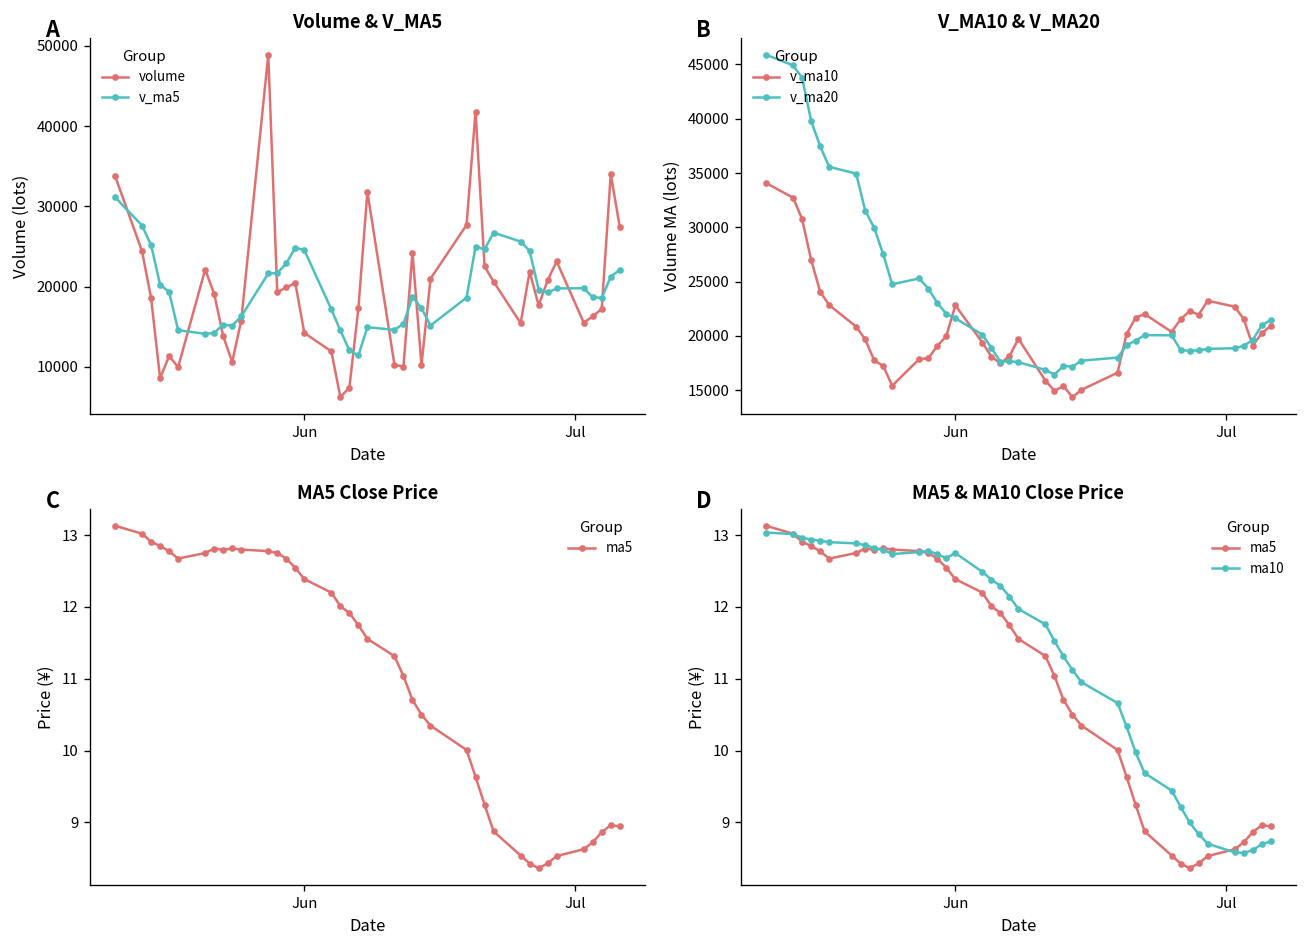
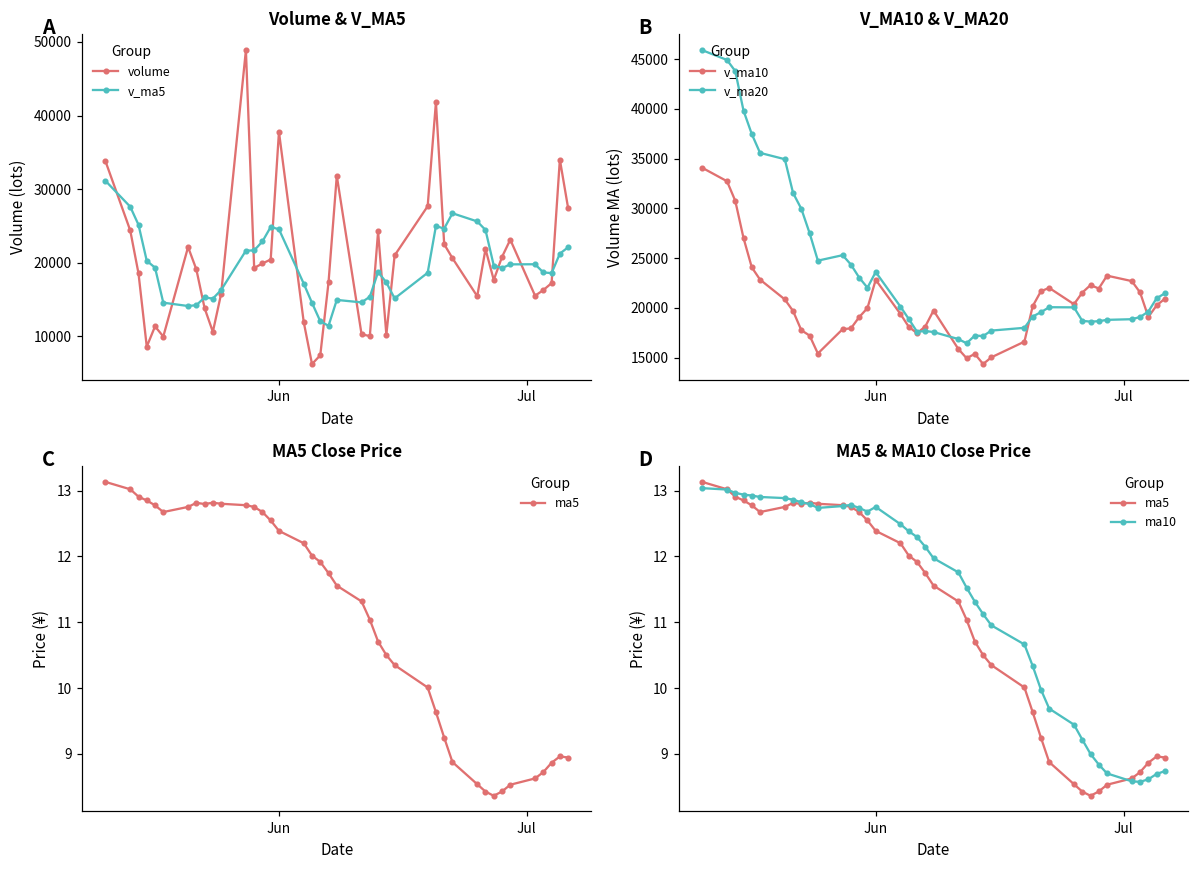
  {
    "Volume & V_MA5": {
      "volume": {
-       "Jun": 14000
+       "Jun": 38000
      },
      "v_ma5": {
        "Jun": 25000
      }
    },
    "V_MA10 & V_MA20": {
      "v_ma10": {
        "Jun": 23000
      },
      "v_ma20": {
-       "Jun": 22000
+       "Jun": 24000
      }
    },
    "MA5 Close Price": {
      "Jun": 12.4
    },
    "MA5 & MA10 Close Price": {
      "ma5": {
        "Jun": 12.4
      },
      "ma10": {
        "Jun": 12.8
      }
    }
  }
